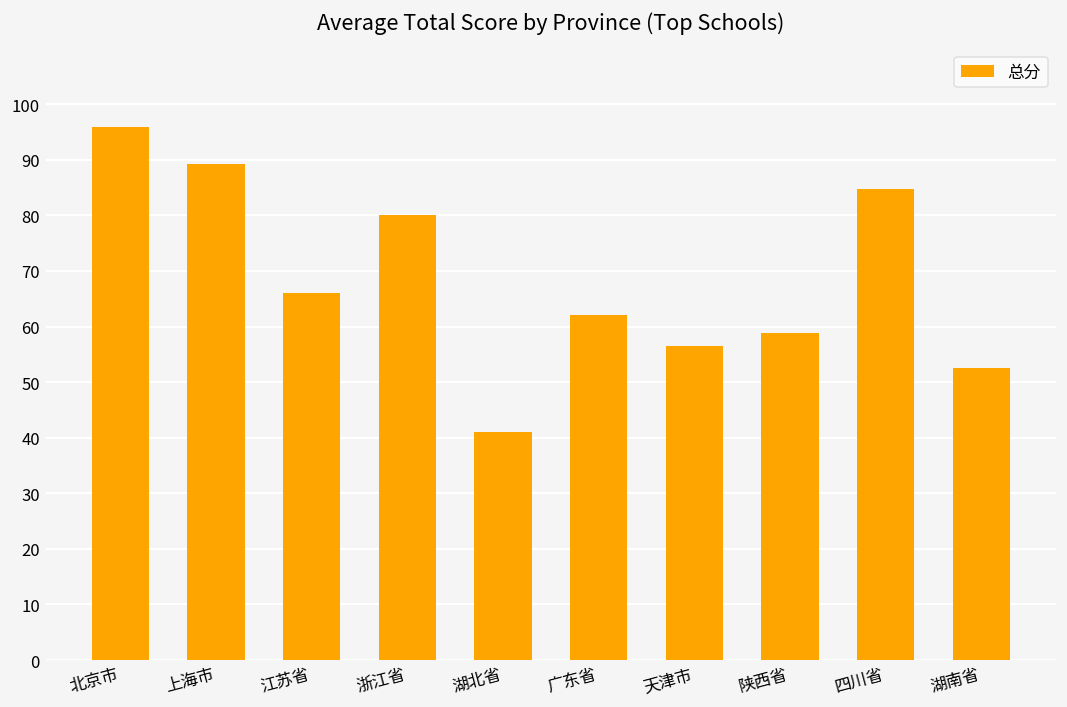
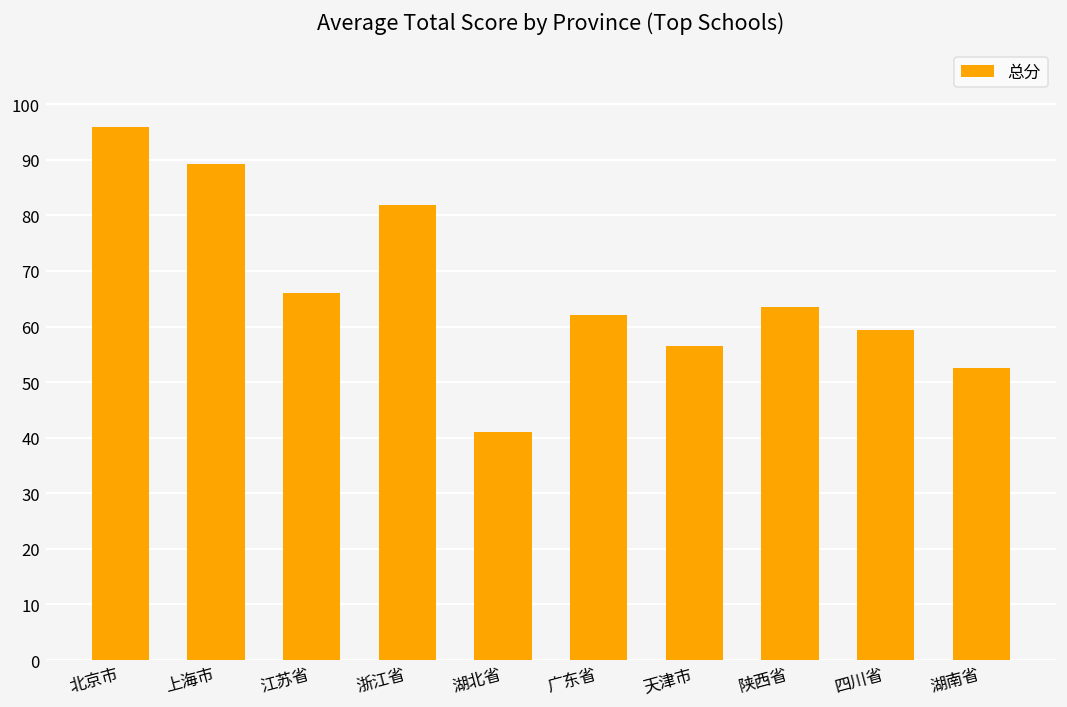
  {
    "北京市": 96,
    "上海市": 89,
    "江苏省": 66,
-   "浙江省": 80,
+   "浙江省": 82,
    "湖北省": 41,
    "广东省": 62,
    "天津市": 57,
-   "陕西省": 59,
-   "四川省": 85,
+   "陕西省": 64,
+   "四川省": 59,
    "湖南省": 53
  }
